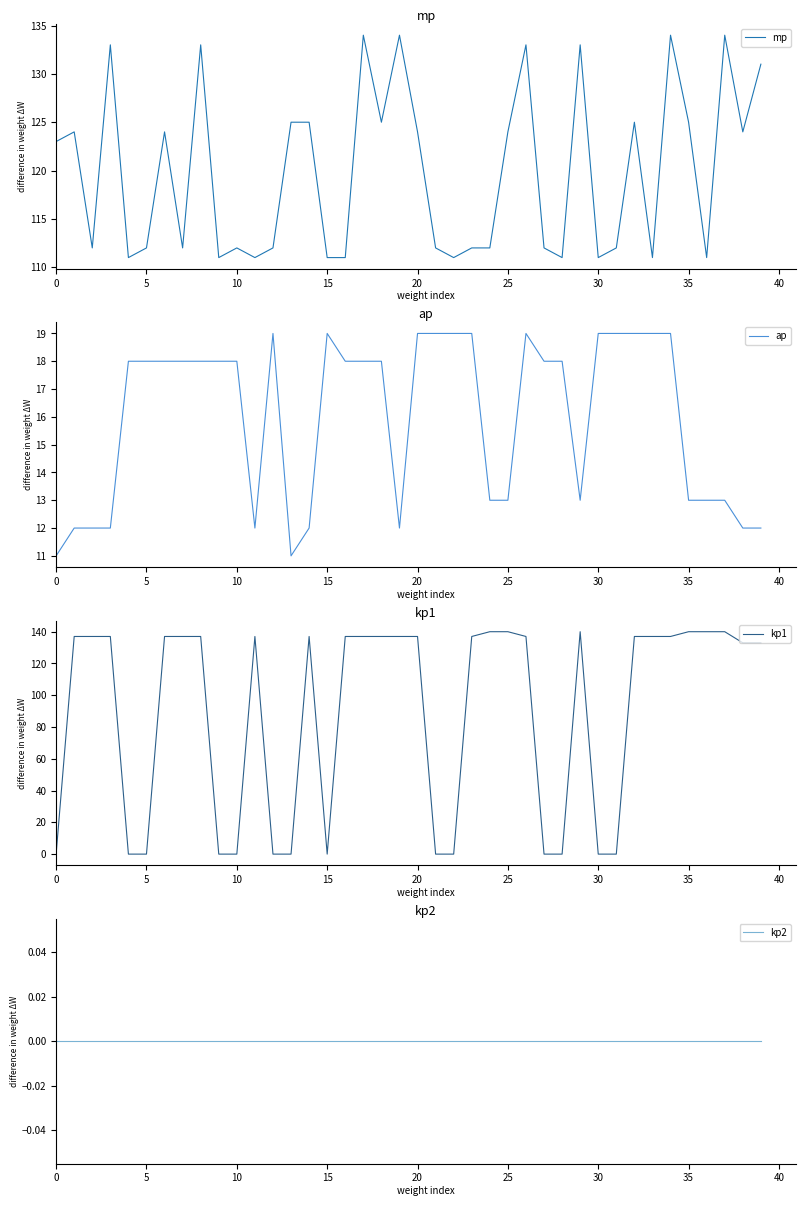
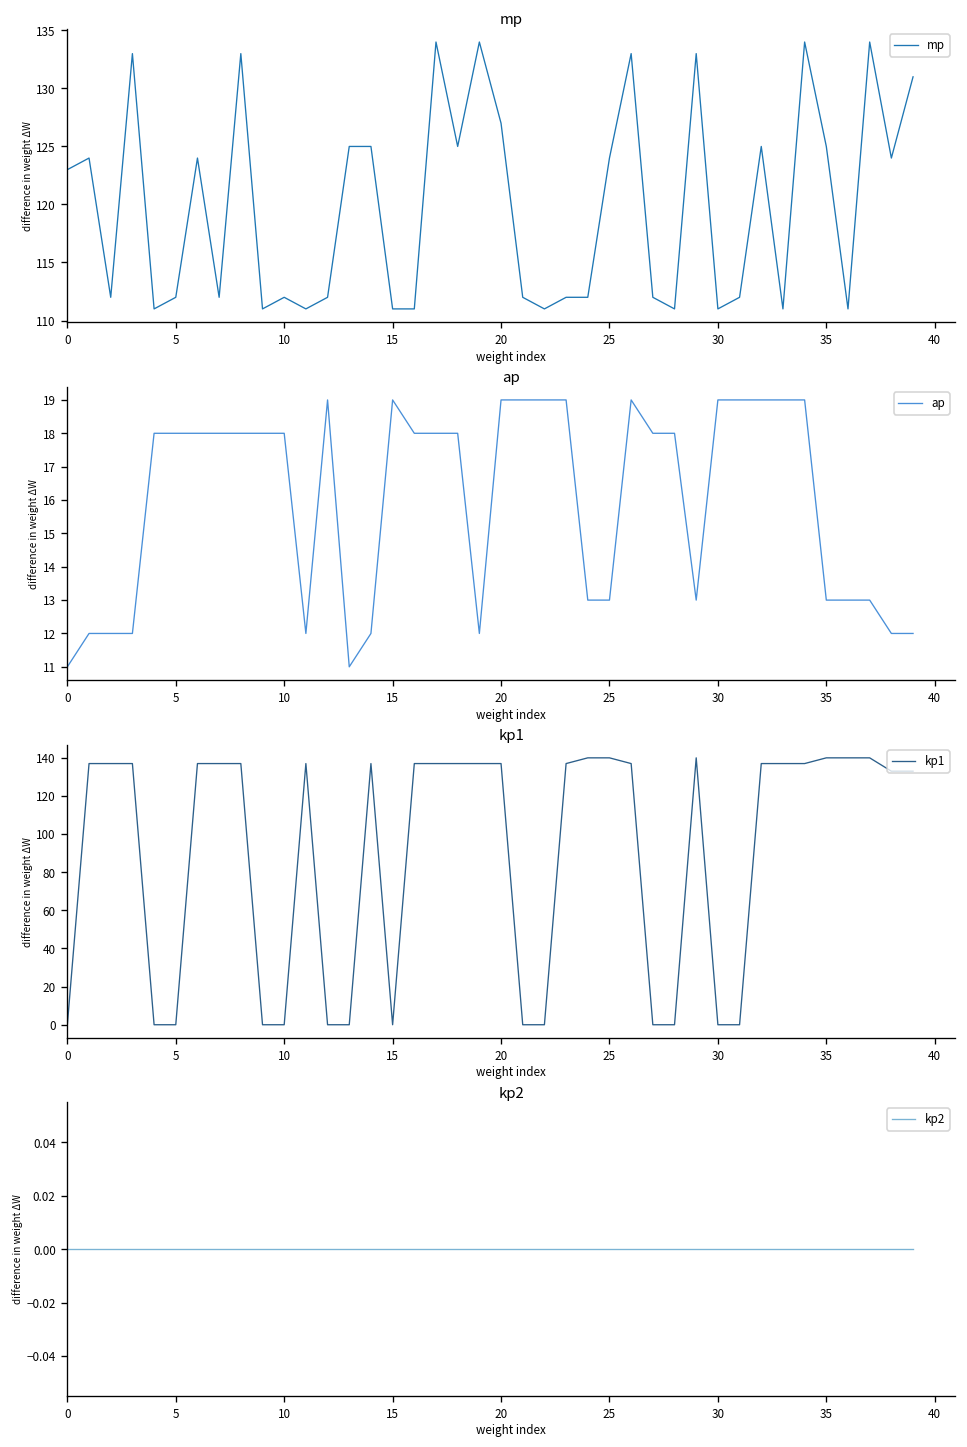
  {
    "mp": {
      "0": 123,
      "5": 112,
      "10": 112,
      "15": 111,
-     "20": 124,
+     "20": 127,
      "25": 124,
      "30": 111,
      "35": 125
    },
    "ap": {
      "0": 11.0,
      "5": 18.0,
      "10": 18.0,
      "15": 19.0,
      "20": 19.0,
      "25": 13.0,
      "30": 19.0,
      "35": 13.0
    },
    "kp1": {
      "0": 0,
      "5": 0,
      "10": 0,
      "15": 0,
      "20": 137,
      "25": 140,
      "30": 0,
      "35": 140
    },
    "kp2": {
      "0": 0.000,
      "5": 0.000,
      "10": 0.000,
      "15": 0.000,
      "20": 0.000,
      "25": 0.000,
      "30": 0.000,
      "35": 0.000
    }
  }
